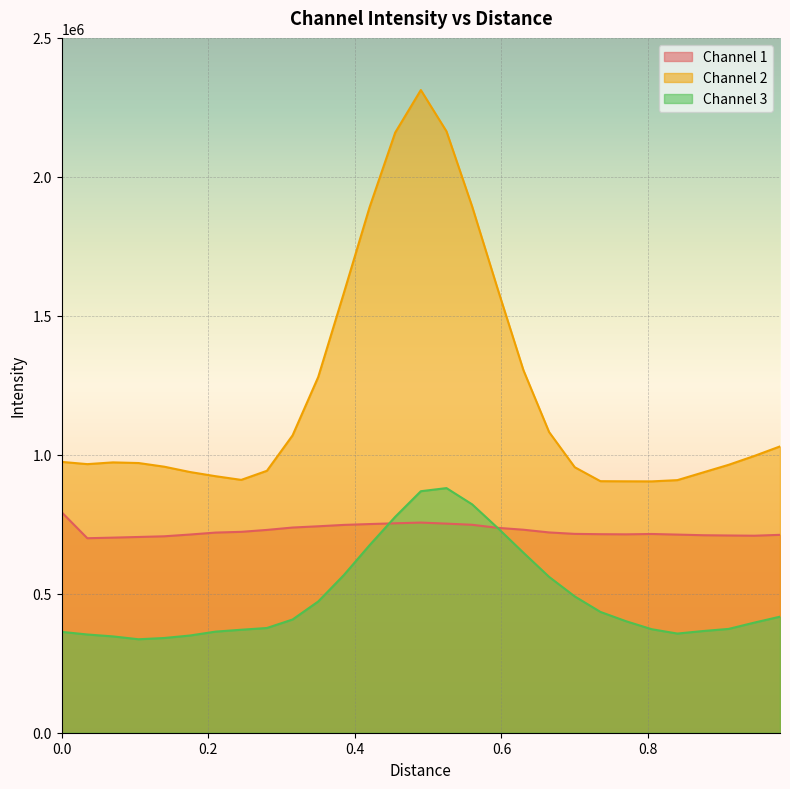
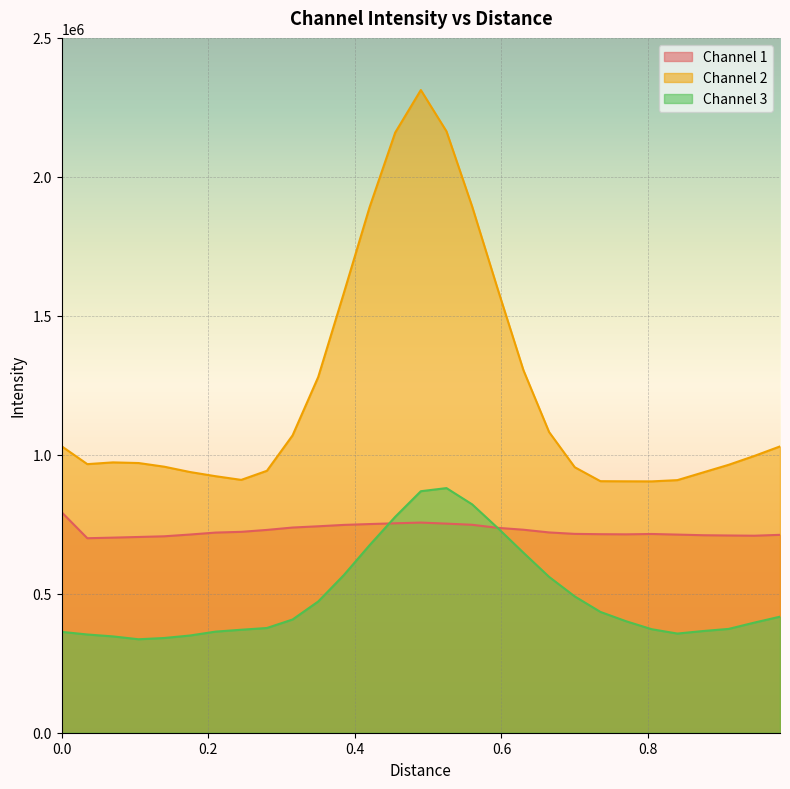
  {
    "Channel 1": {
      "0.0": 790000
    },
    "Channel 2": {
-     "0.0": 970000
+     "0.0": 1030000
    },
    "Channel 3": {
      "0.0": 360000
    }
  }
